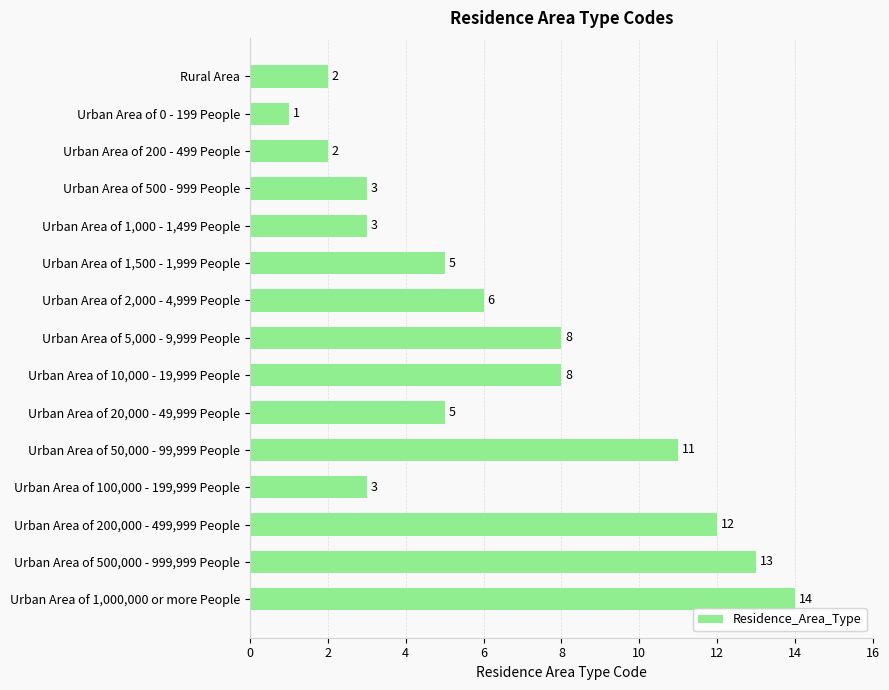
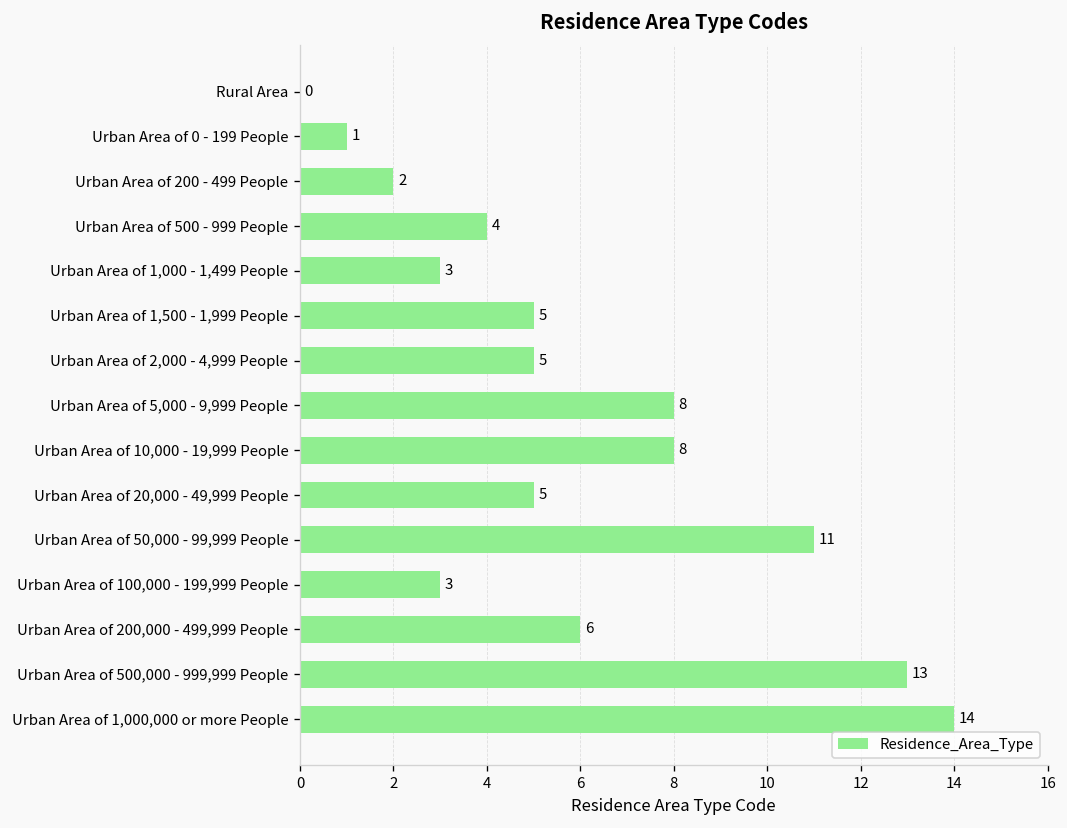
  {
-   "Rural Area": 2,
+   "Rural Area": 0,
    "Urban Area of 0 - 199 People": 1,
    "Urban Area of 200 - 499 People": 2,
-   "Urban Area of 500 - 999 People": 3,
+   "Urban Area of 500 - 999 People": 4,
    "Urban Area of 1,000 - 1,499 People": 3,
    "Urban Area of 1,500 - 1,999 People": 5,
-   "Urban Area of 2,000 - 4,999 People": 6,
+   "Urban Area of 2,000 - 4,999 People": 5,
    "Urban Area of 5,000 - 9,999 People": 8,
    "Urban Area of 10,000 - 19,999 People": 8,
    "Urban Area of 20,000 - 49,999 People": 5,
    "Urban Area of 50,000 - 99,999 People": 11,
    "Urban Area of 100,000 - 199,999 People": 3,
-   "Urban Area of 200,000 - 499,999 People": 12,
+   "Urban Area of 200,000 - 499,999 People": 6,
    "Urban Area of 500,000 - 999,999 People": 13,
    "Urban Area of 1,000,000 or more People": 14
  }
